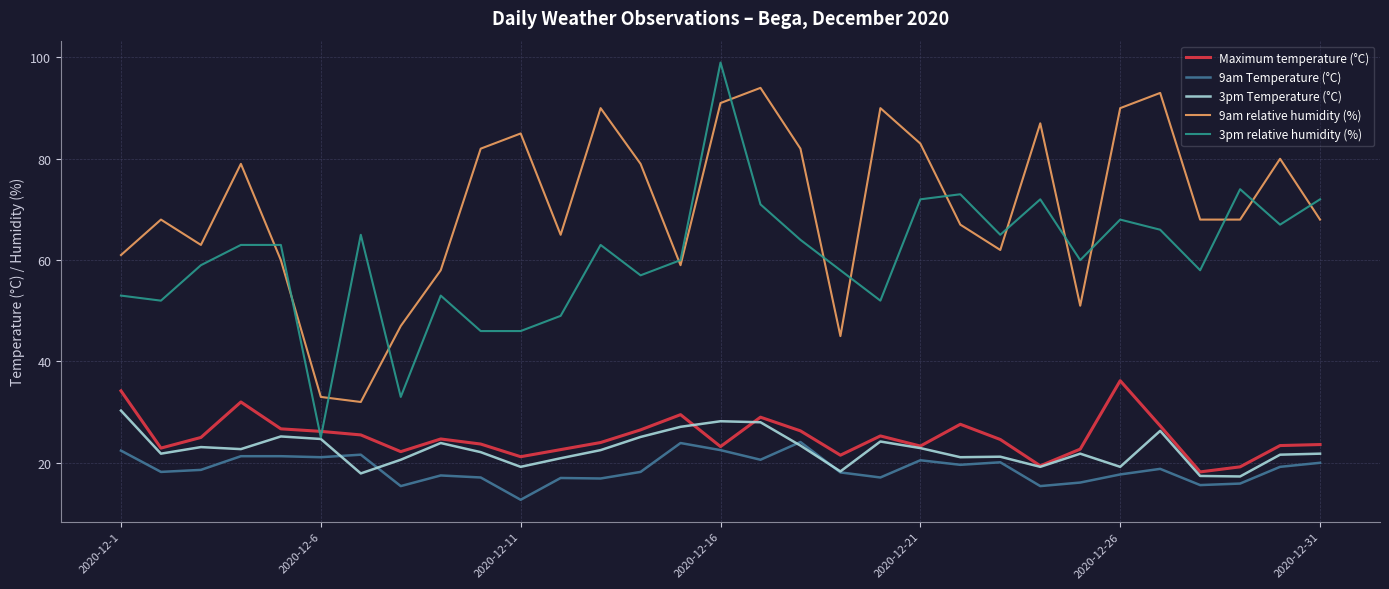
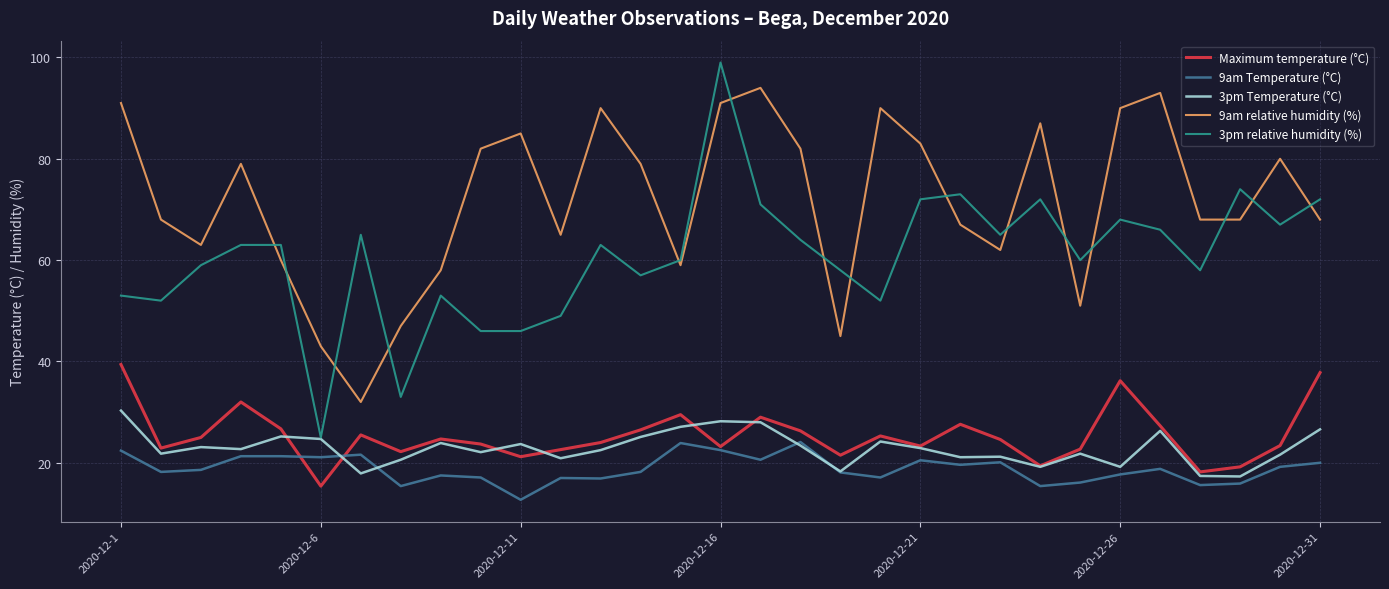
  {
    "Maximum temperature (°C)": {
-     "2020-12-1": 34,
-     "2020-12-6": 26,
+     "2020-12-1": 39,
+     "2020-12-6": 15,
      "2020-12-11": 21,
      "2020-12-16": 23,
      "2020-12-26": 36,
-     "2020-12-31": 24
+     "2020-12-31": 38
    },
    "3pm Temperature (°C)": {
      "2020-12-1": 30,
-     "2020-12-11": 19,
+     "2020-12-11": 24,
      "2020-12-16": 28,
      "2020-12-26": 19,
-     "2020-12-31": 22
+     "2020-12-31": 27
    },
    "9am relative humidity (%)": {
-     "2020-12-1": 61,
-     "2020-12-6": 33,
+     "2020-12-1": 91,
+     "2020-12-6": 43,
      "2020-12-11": 85,
      "2020-12-16": 91,
      "2020-12-21": 83,
      "2020-12-26": 90,
      "2020-12-31": 68
    }
  }
